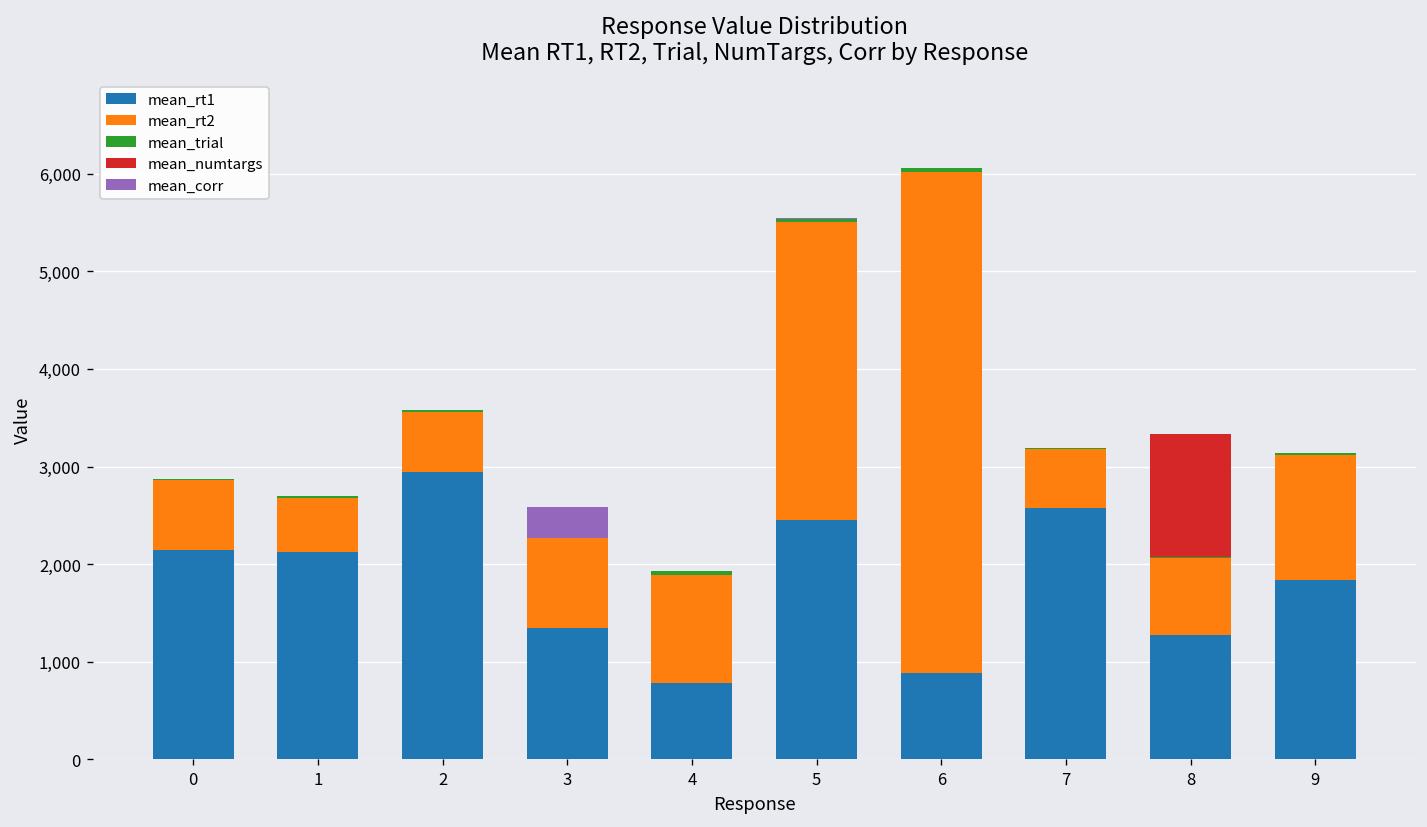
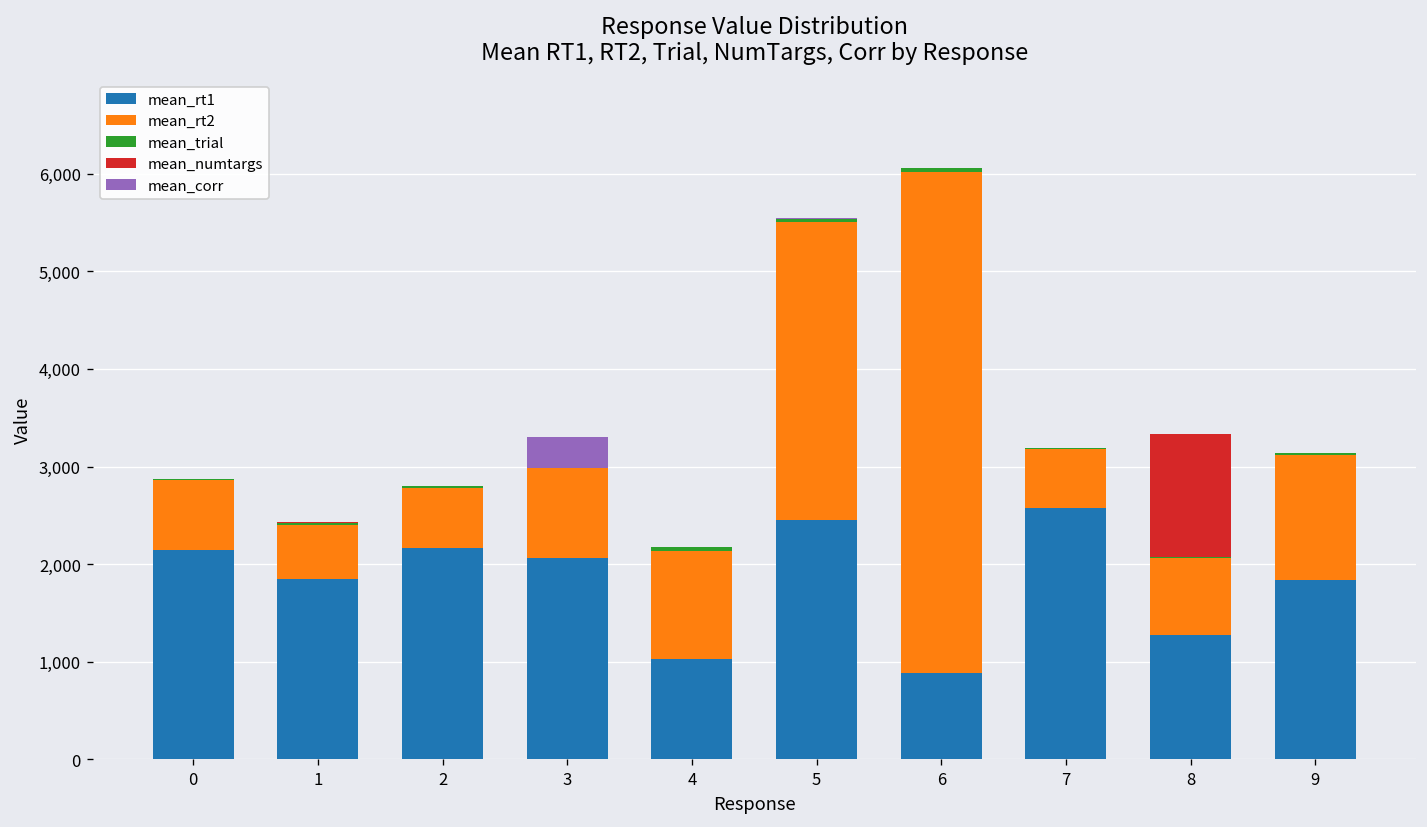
  {
    "mean_rt1": {
      "0": "2,100",
-     "1": "2,100",
-     "2": "2,900",
-     "3": "1,300",
-     "4": "800",
+     "1": "1,900",
+     "2": "2,200",
+     "3": "2,100",
+     "4": "1,000",
      "5": "2,500",
      "6": "900",
      "7": "2,600",
      "8": "1,300",
      "9": "1,800"
    },
    "mean_rt2": {
      "0": "700",
      "1": "600",
      "2": "600",
      "3": "900",
      "4": "1,100",
      "5": "3,100",
      "6": "5,100",
      "7": "600",
      "8": "800",
      "9": "1,300"
    },
    "mean_trial": {
      "4": "0",
      "5": "0",
      "6": "0"
    },
    "mean_numtargs": {
      "0": "0",
      "6": "0",
      "8": "1,300",
      "9": "0"
    },
    "mean_corr": {
      "3": "300",
      "4": "0",
      "6": "0",
      "9": "0"
    }
  }
